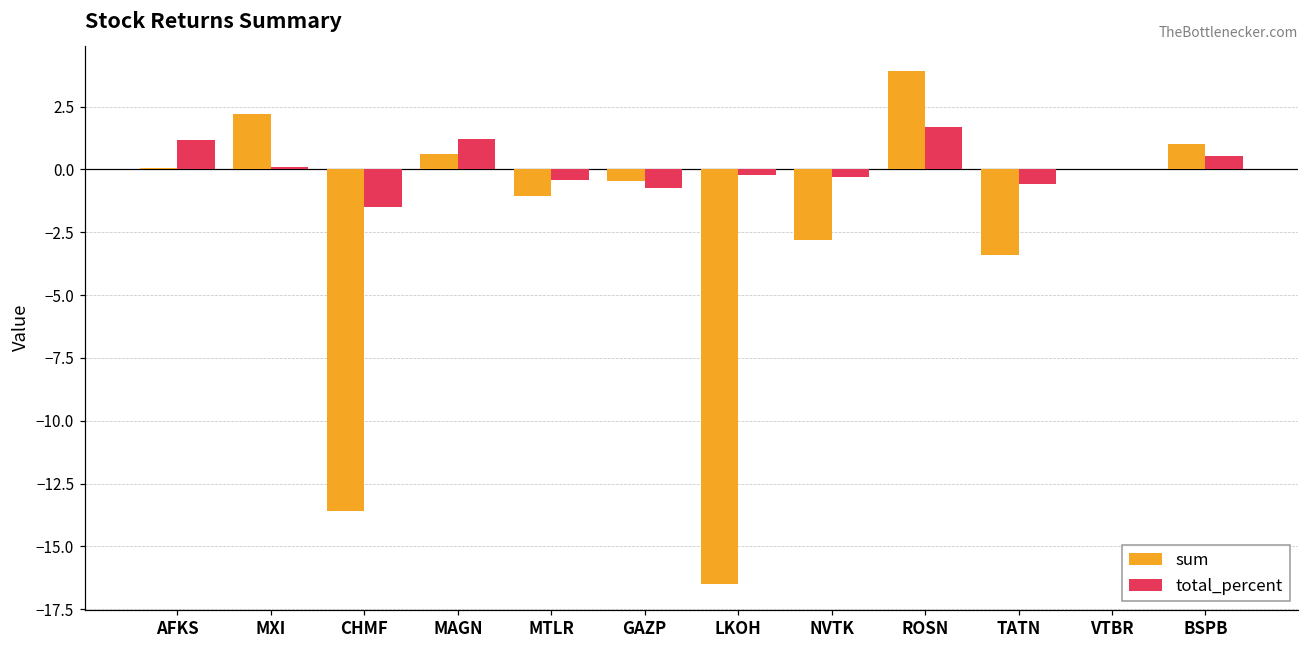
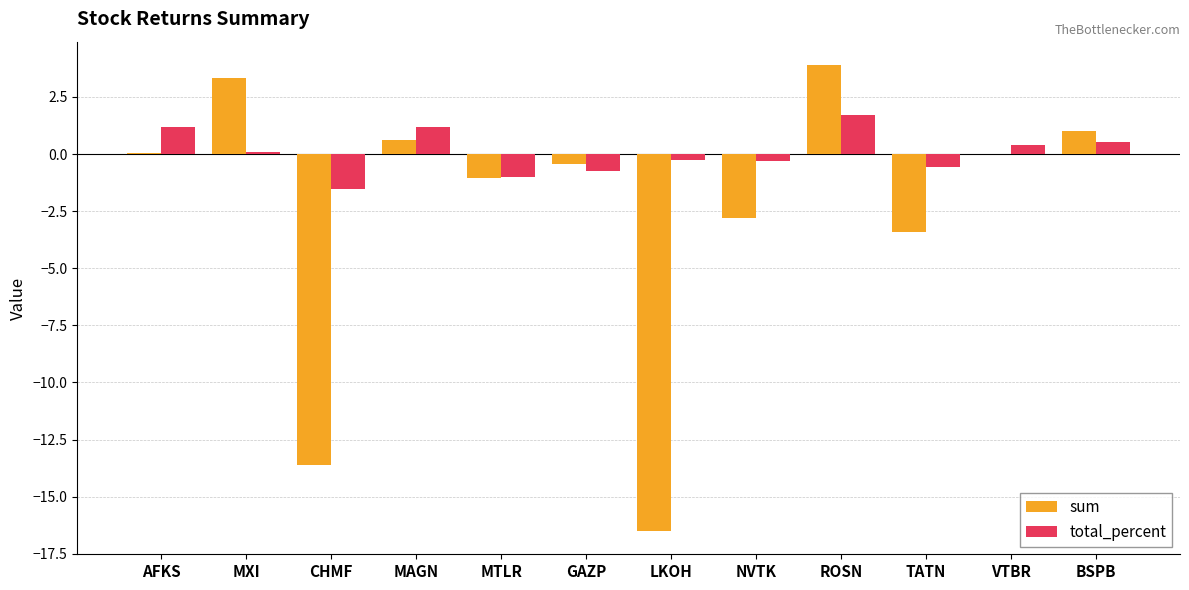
  {
    "sum": {
-     "MXI": 2.2,
+     "MXI": 3.4,
      "CHMF": -13.6,
      "MAGN": 0.6,
      "MTLR": -1.1,
      "GAZP": -0.5,
      "LKOH": -16.5,
      "NVTK": -2.8,
      "ROSN": 3.9,
      "TATN": -3.4,
      "VTBR": 0.0,
      "BSPB": 1.0
    },
    "total_percent": {
      "AFKS": 1.2,
      "MXI": 0.1,
      "CHMF": -1.5,
      "MAGN": 1.2,
-     "MTLR": -0.4,
+     "MTLR": -1.0,
      "GAZP": -0.7,
      "LKOH": -0.2,
      "NVTK": -0.3,
      "ROSN": 1.7,
      "TATN": -0.6,
-     "VTBR": 0.0,
+     "VTBR": 0.4,
      "BSPB": 0.5
    }
  }
